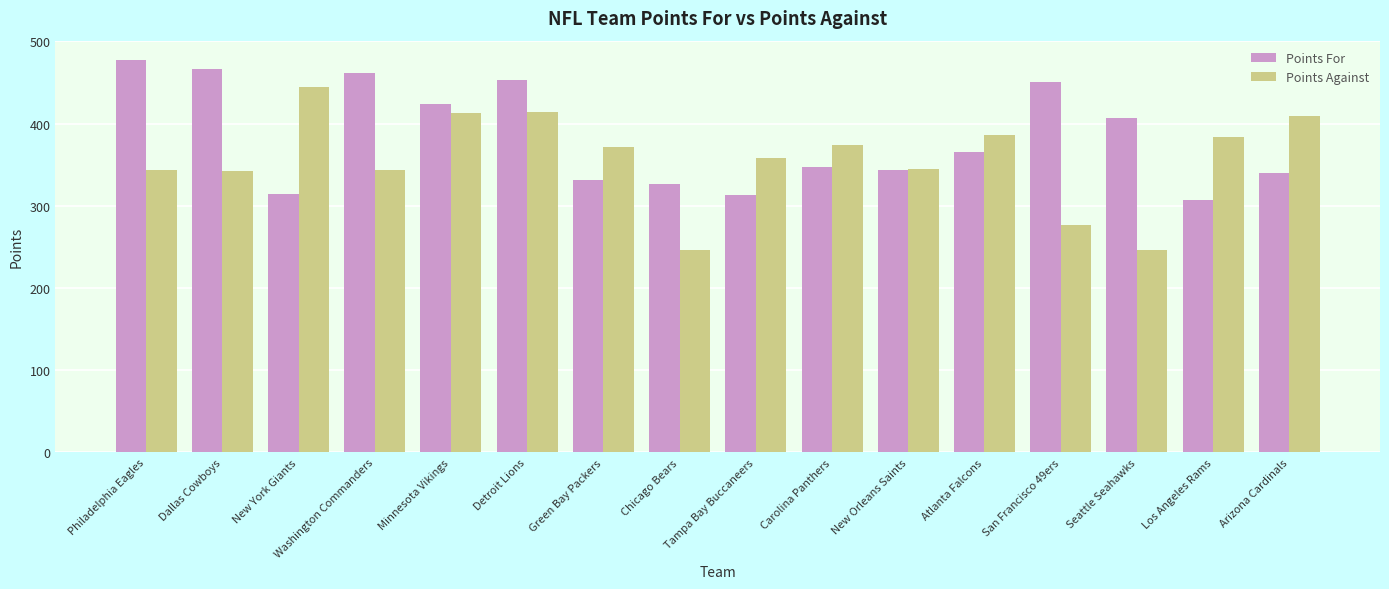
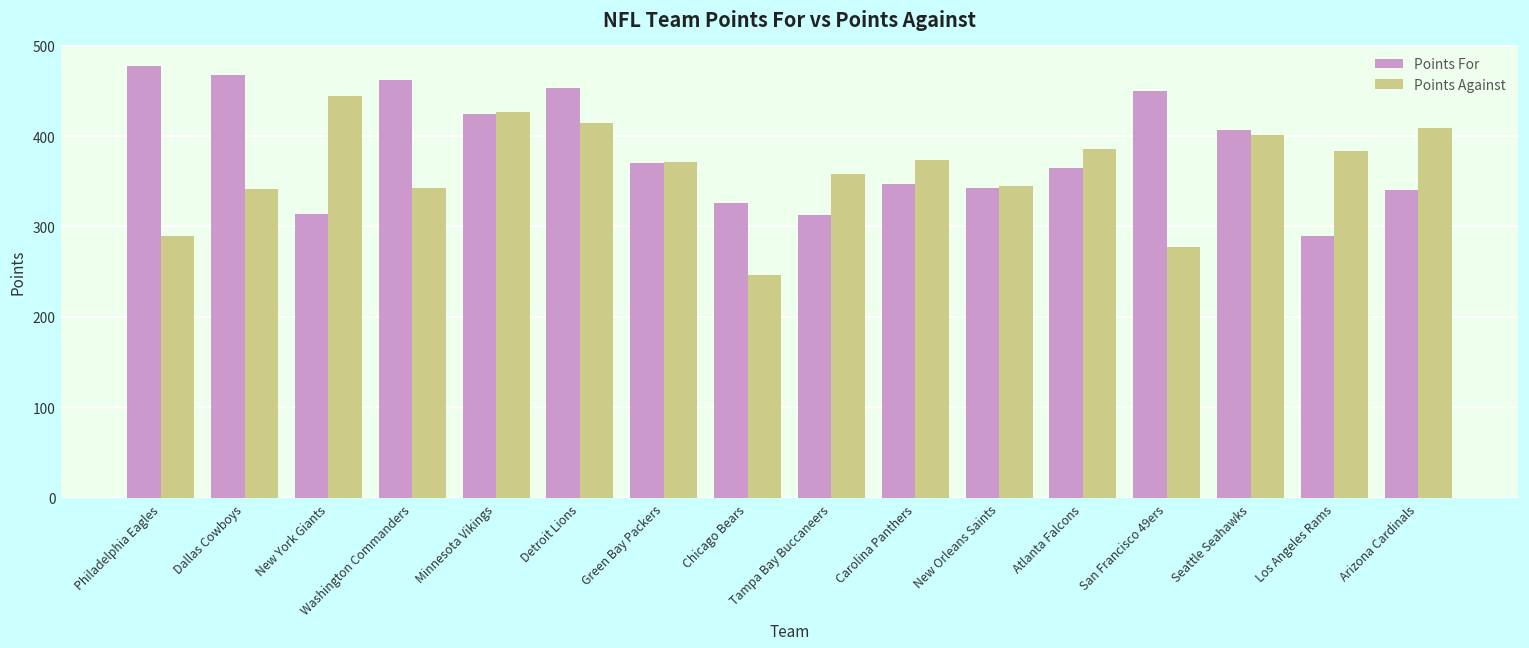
  {
    "Points For": {
      "Philadelphia Eagles": 480,
      "Dallas Cowboys": 470,
      "New York Giants": 310,
      "Washington Commanders": 460,
      "Minnesota Vikings": 420,
      "Detroit Lions": 450,
-     "Green Bay Packers": 330,
+     "Green Bay Packers": 370,
      "Chicago Bears": 330,
      "Tampa Bay Buccaneers": 310,
      "Carolina Panthers": 350,
      "New Orleans Saints": 340,
      "Atlanta Falcons": 370,
      "San Francisco 49ers": 450,
      "Seattle Seahawks": 410,
-     "Los Angeles Rams": 310,
+     "Los Angeles Rams": 290,
      "Arizona Cardinals": 340
    },
    "Points Against": {
-     "Philadelphia Eagles": 340,
+     "Philadelphia Eagles": 290,
      "Dallas Cowboys": 340,
      "New York Giants": 440,
      "Washington Commanders": 340,
-     "Minnesota Vikings": 410,
+     "Minnesota Vikings": 430,
      "Detroit Lions": 410,
      "Green Bay Packers": 370,
      "Chicago Bears": 250,
      "Tampa Bay Buccaneers": 360,
      "Carolina Panthers": 370,
      "New Orleans Saints": 350,
      "Atlanta Falcons": 390,
      "San Francisco 49ers": 280,
-     "Seattle Seahawks": 250,
+     "Seattle Seahawks": 400,
      "Los Angeles Rams": 380,
      "Arizona Cardinals": 410
    }
  }
